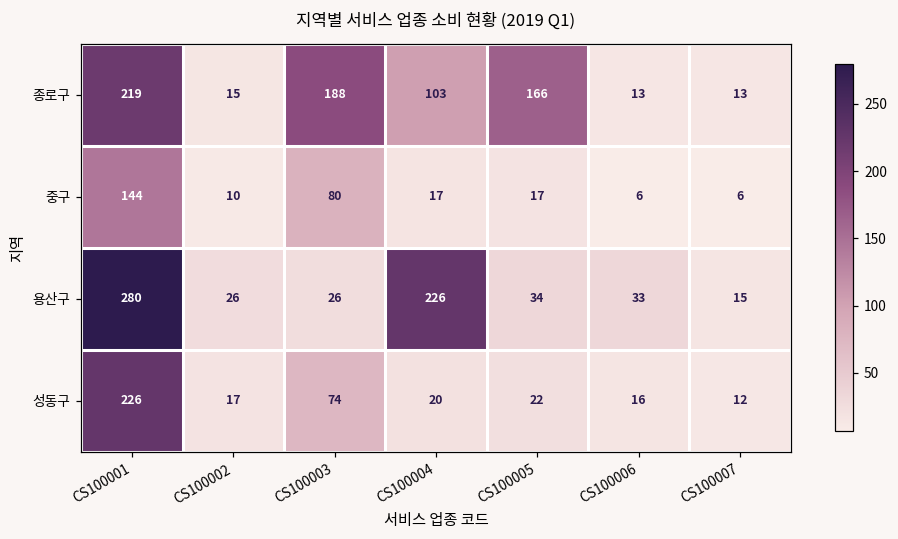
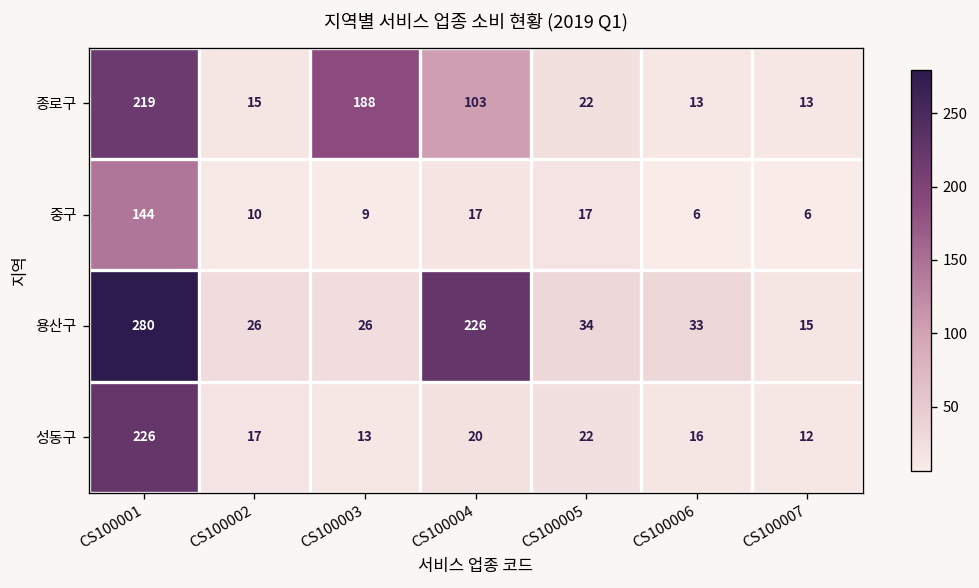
  {
    "종로구": {
      "CS100001": 219,
      "CS100002": 15,
      "CS100003": 188,
      "CS100004": 103,
-     "CS100005": 166,
+     "CS100005": 22,
      "CS100006": 13,
      "CS100007": 13
    },
    "중구": {
      "CS100001": 144,
      "CS100002": 10,
-     "CS100003": 80,
+     "CS100003": 9,
      "CS100004": 17,
      "CS100005": 17,
      "CS100006": 6,
      "CS100007": 6
    },
    "용산구": {
      "CS100001": 280,
      "CS100002": 26,
      "CS100003": 26,
      "CS100004": 226,
      "CS100005": 34,
      "CS100006": 33,
      "CS100007": 15
    },
    "성동구": {
      "CS100001": 226,
      "CS100002": 17,
-     "CS100003": 74,
+     "CS100003": 13,
      "CS100004": 20,
      "CS100005": 22,
      "CS100006": 16,
      "CS100007": 12
    }
  }
